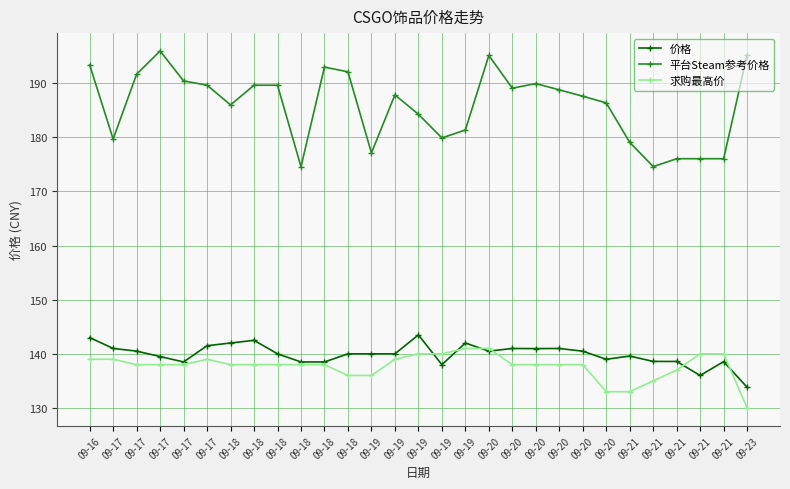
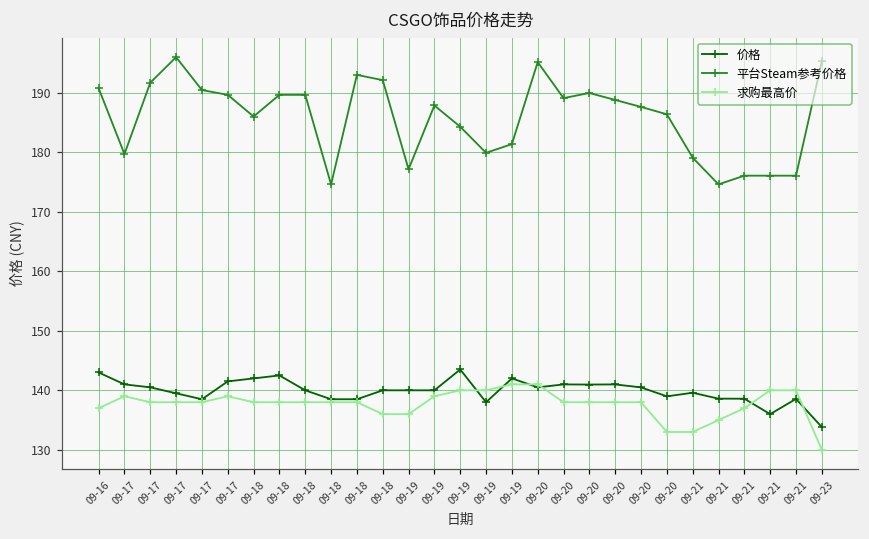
  {
    "价格": {
      "09-16": 143,
      "09-23": 134
    },
    "平台Steam参考价格": {
-     "09-16": 193
+     "09-16": 191
    },
    "求购最高价": {
-     "09-16": 139,
+     "09-16": 137,
      "09-23": 130
    }
  }
